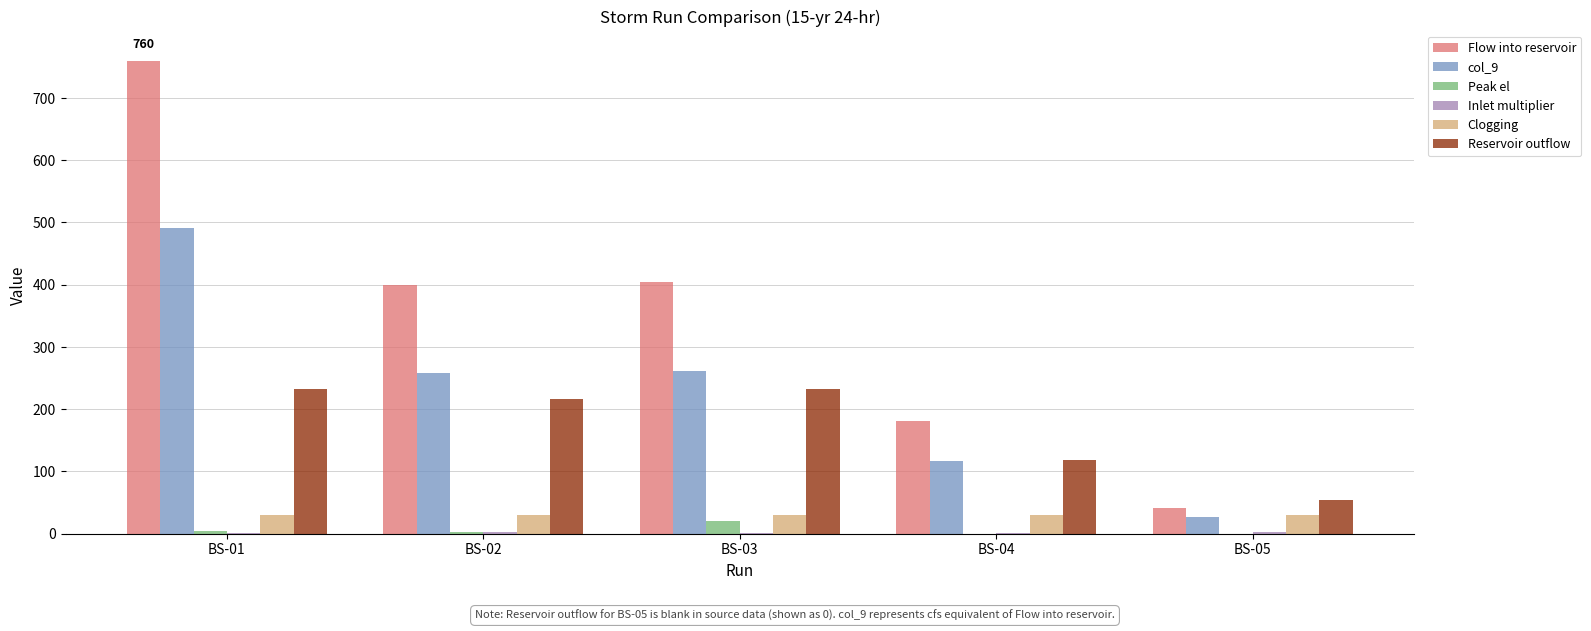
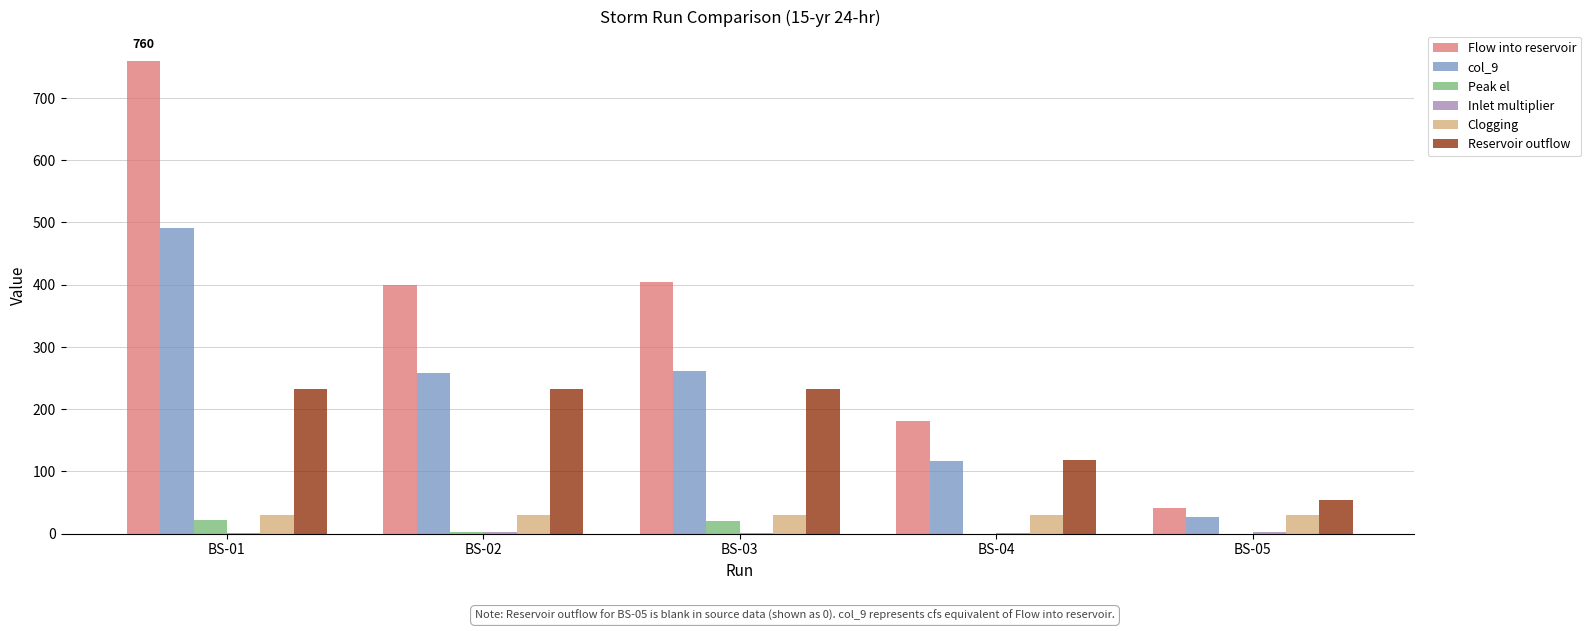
  {
    "Peak el": {
-     "BS-01": 0,
+     "BS-01": 20,
      "BS-03": 20
    },
    "Reservoir outflow": {
      "BS-01": 230,
-     "BS-02": 220,
+     "BS-02": 230,
      "BS-03": 230,
      "BS-04": 120,
      "BS-05": 50
    }
  }
